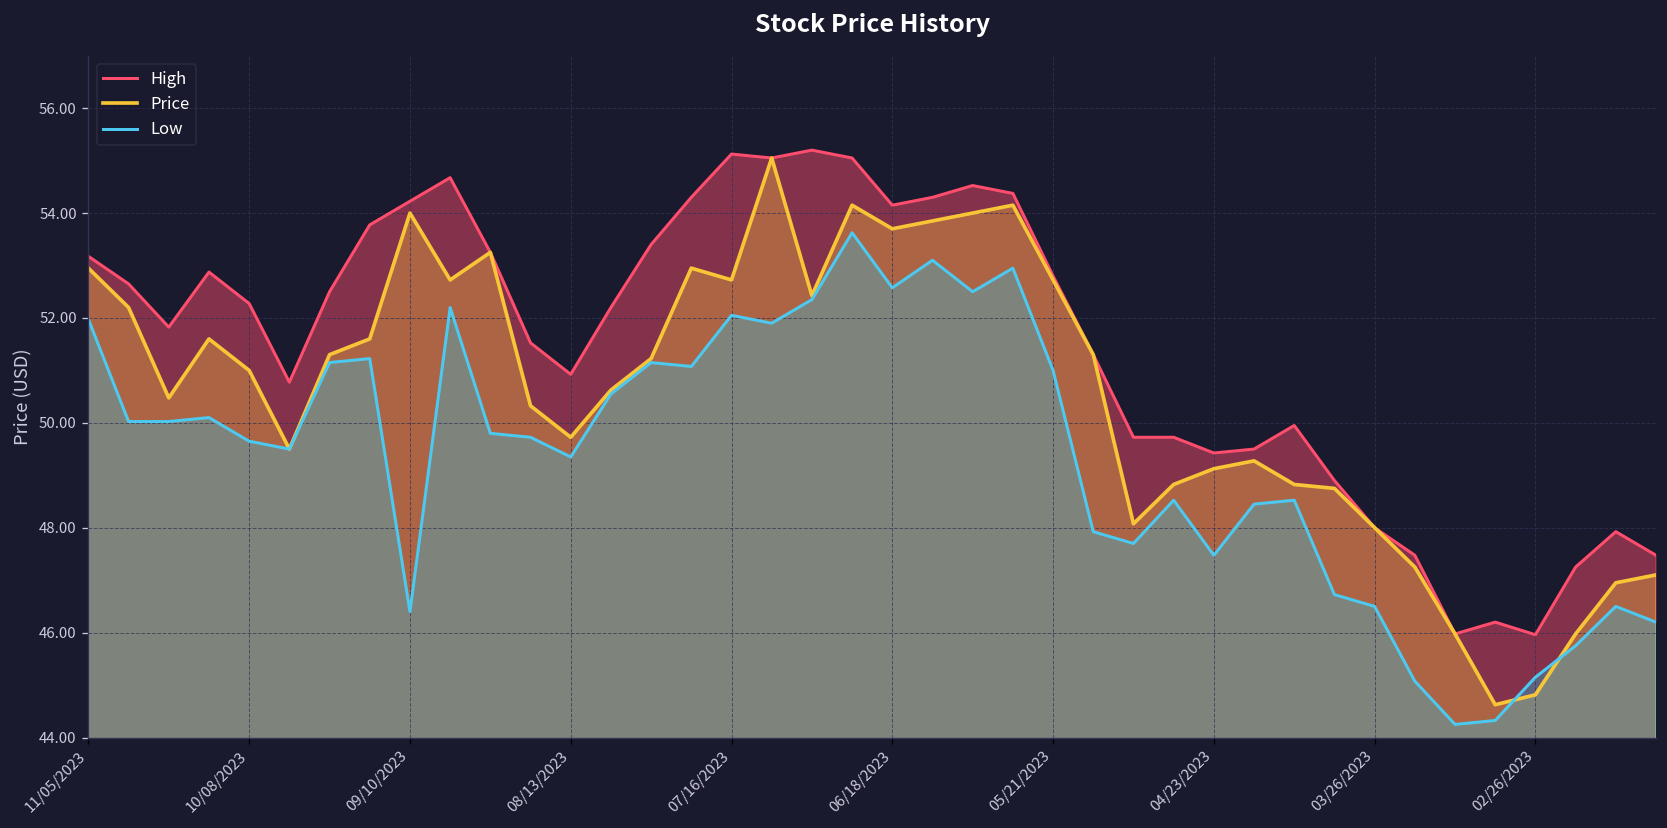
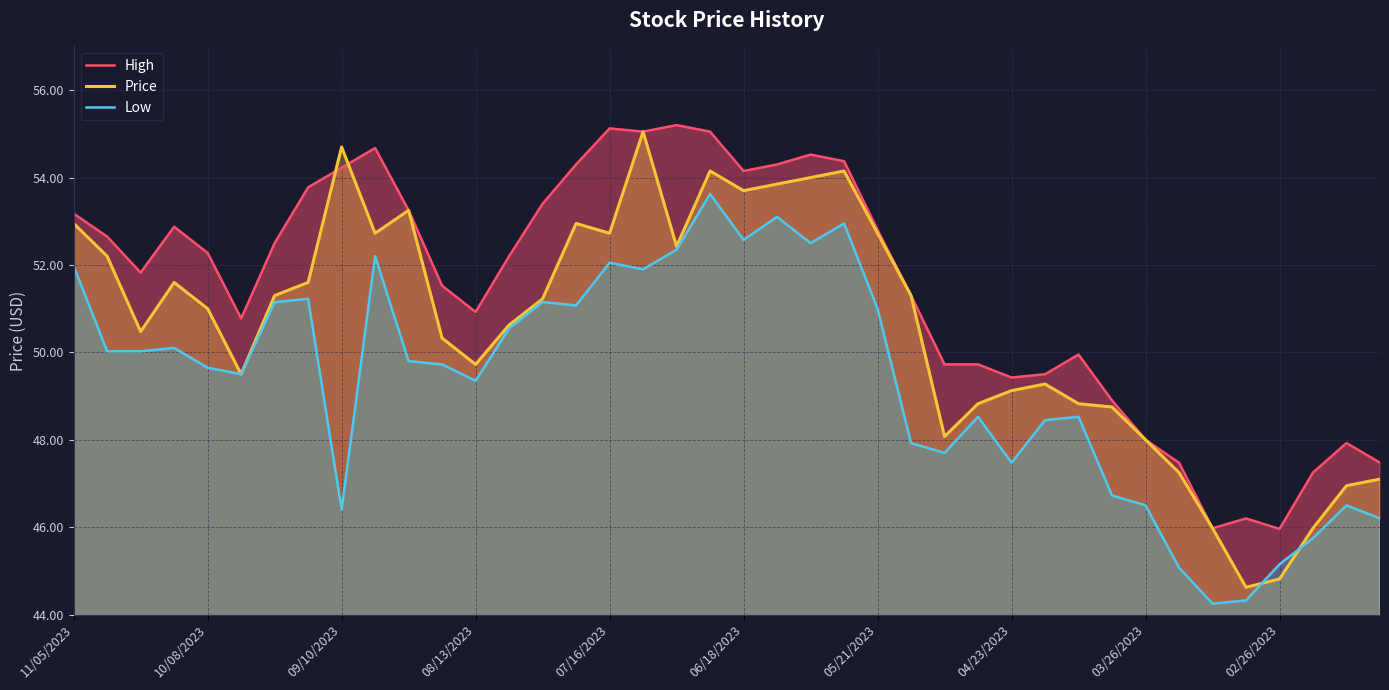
  {
    "High": {
      "11/05/2023": 53.2,
      "10/08/2023": 52.3,
      "09/10/2023": 54.2,
      "08/13/2023": 50.9,
      "07/16/2023": 55.1,
      "06/18/2023": 54.2,
      "05/21/2023": 52.8,
      "04/23/2023": 49.4,
      "02/26/2023": 46.0
    },
    "Price": {
      "11/05/2023": 53.0,
      "10/08/2023": 51.0,
-     "09/10/2023": 54.0,
+     "09/10/2023": 54.7,
      "08/13/2023": 49.7,
      "07/16/2023": 52.7,
      "06/18/2023": 53.7,
      "05/21/2023": 52.7,
      "04/23/2023": 49.1,
      "02/26/2023": 44.8
    },
    "Low": {
      "11/05/2023": 52.0,
      "10/08/2023": 49.7,
      "09/10/2023": 46.4,
      "08/13/2023": 49.4,
      "07/16/2023": 52.1,
      "06/18/2023": 52.6,
      "05/21/2023": 51.0,
      "04/23/2023": 47.5,
      "03/26/2023": 46.5,
      "02/26/2023": 45.2
    }
  }
